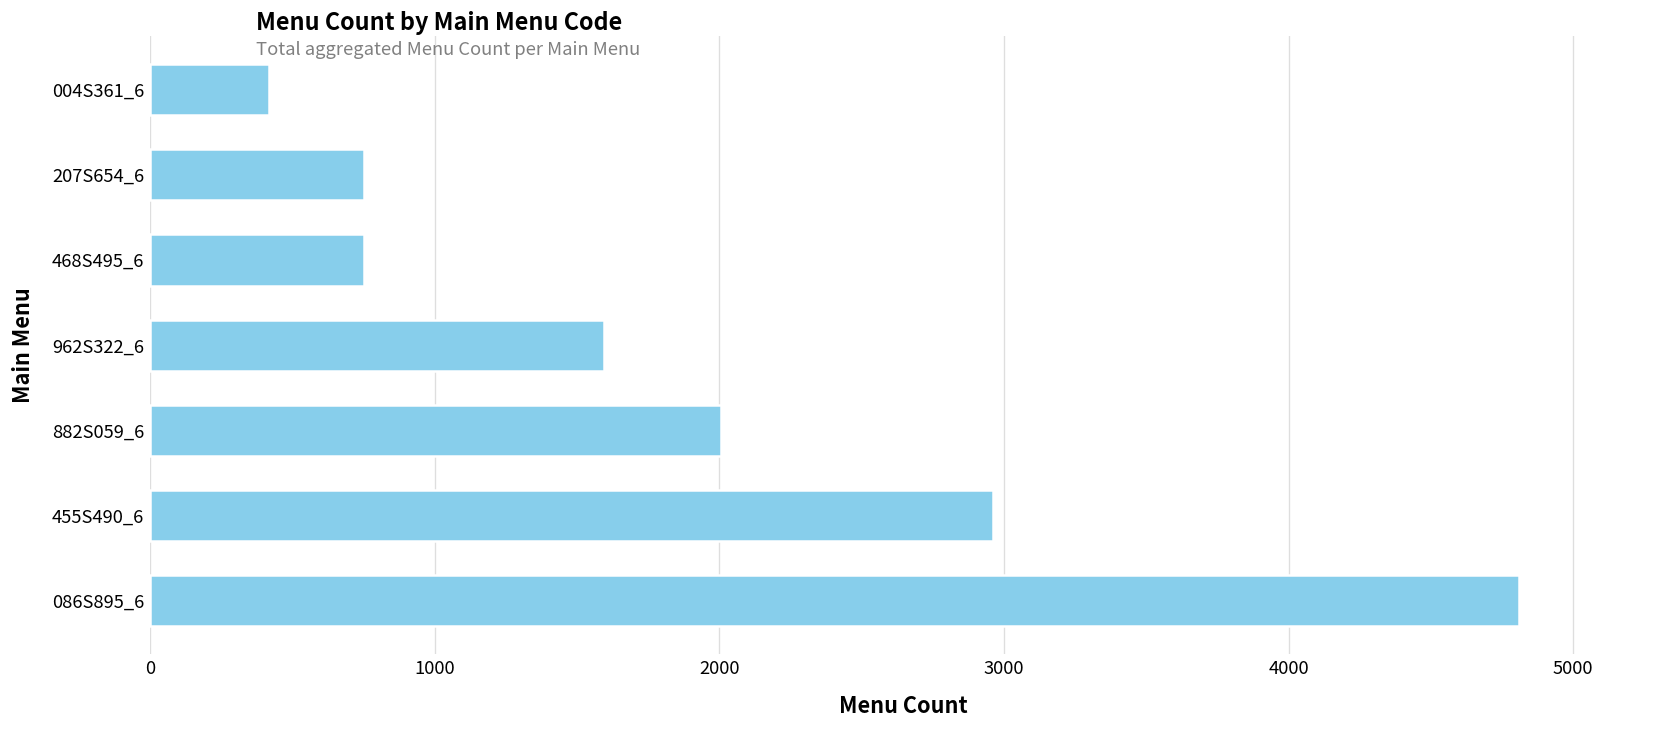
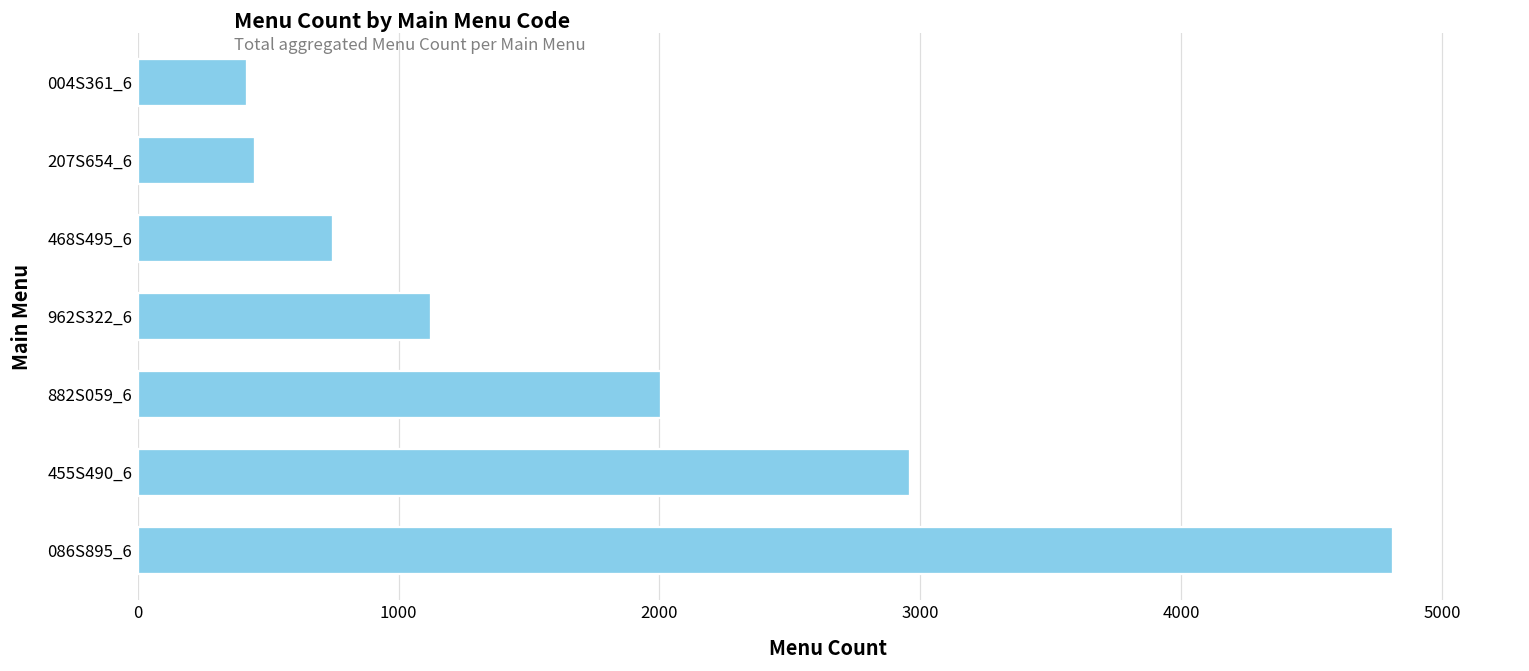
  {
    "004S361_6": 420,
-   "207S654_6": 750,
+   "207S654_6": 450,
    "468S495_6": 750,
-   "962S322_6": 1590,
+   "962S322_6": 1130,
    "882S059_6": 2010,
    "455S490_6": 2960,
    "086S895_6": 4810
  }
